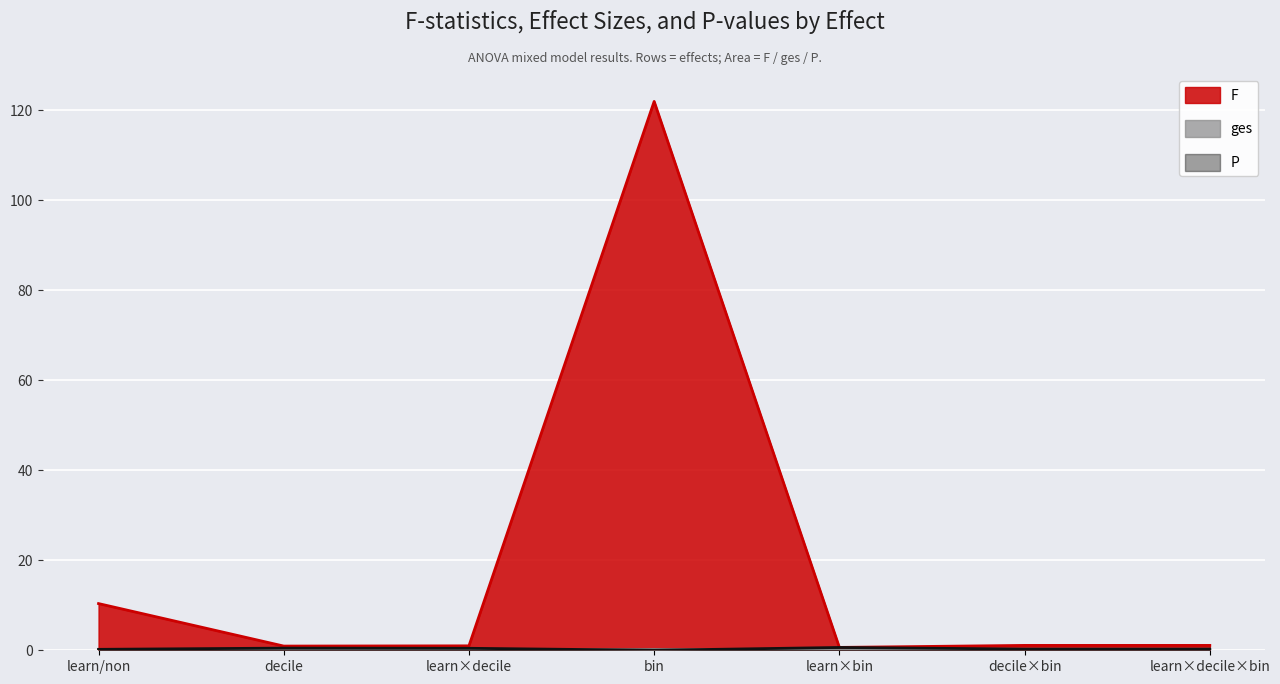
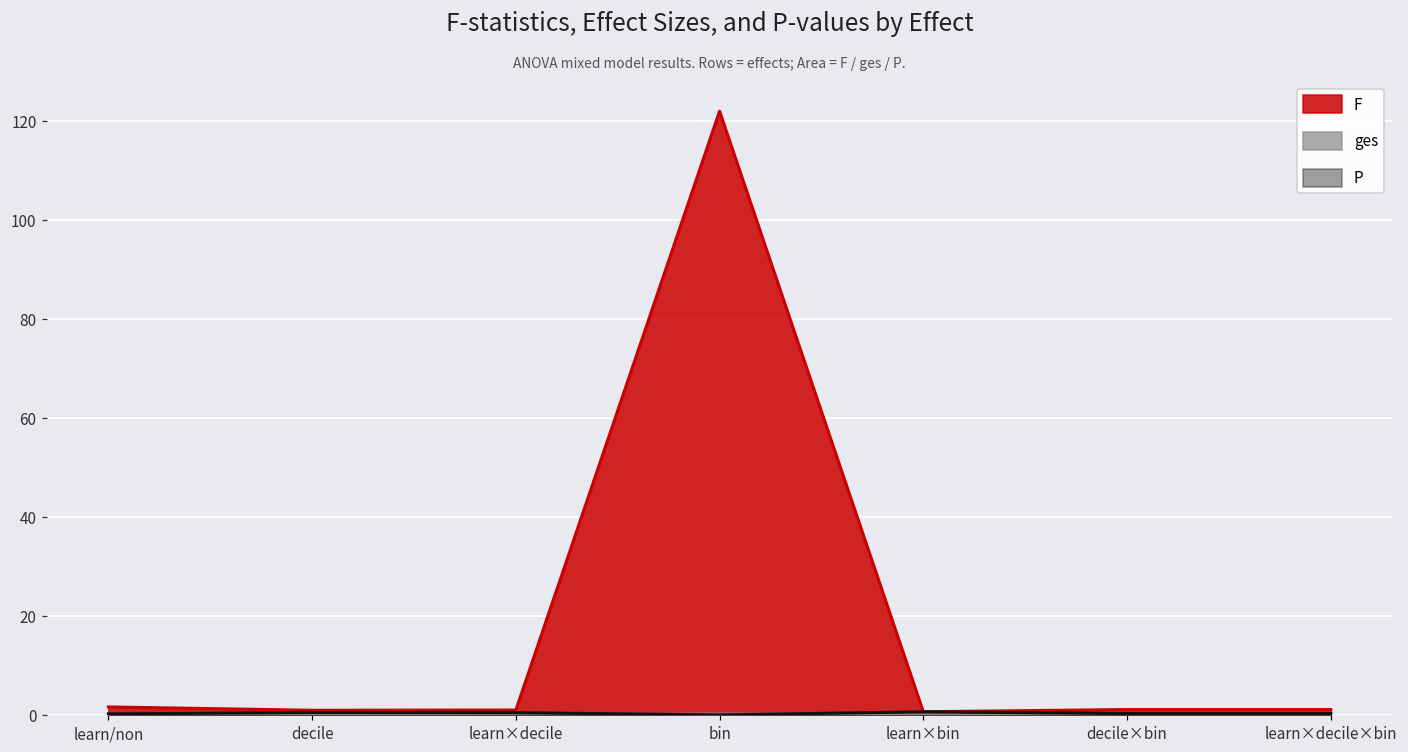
  {
    "F": {
-     "learn/non": 10,
+     "learn/non": 2,
      "bin": 122,
      "decile×bin": 1,
      "learn×decile×bin": 1
    }
  }
